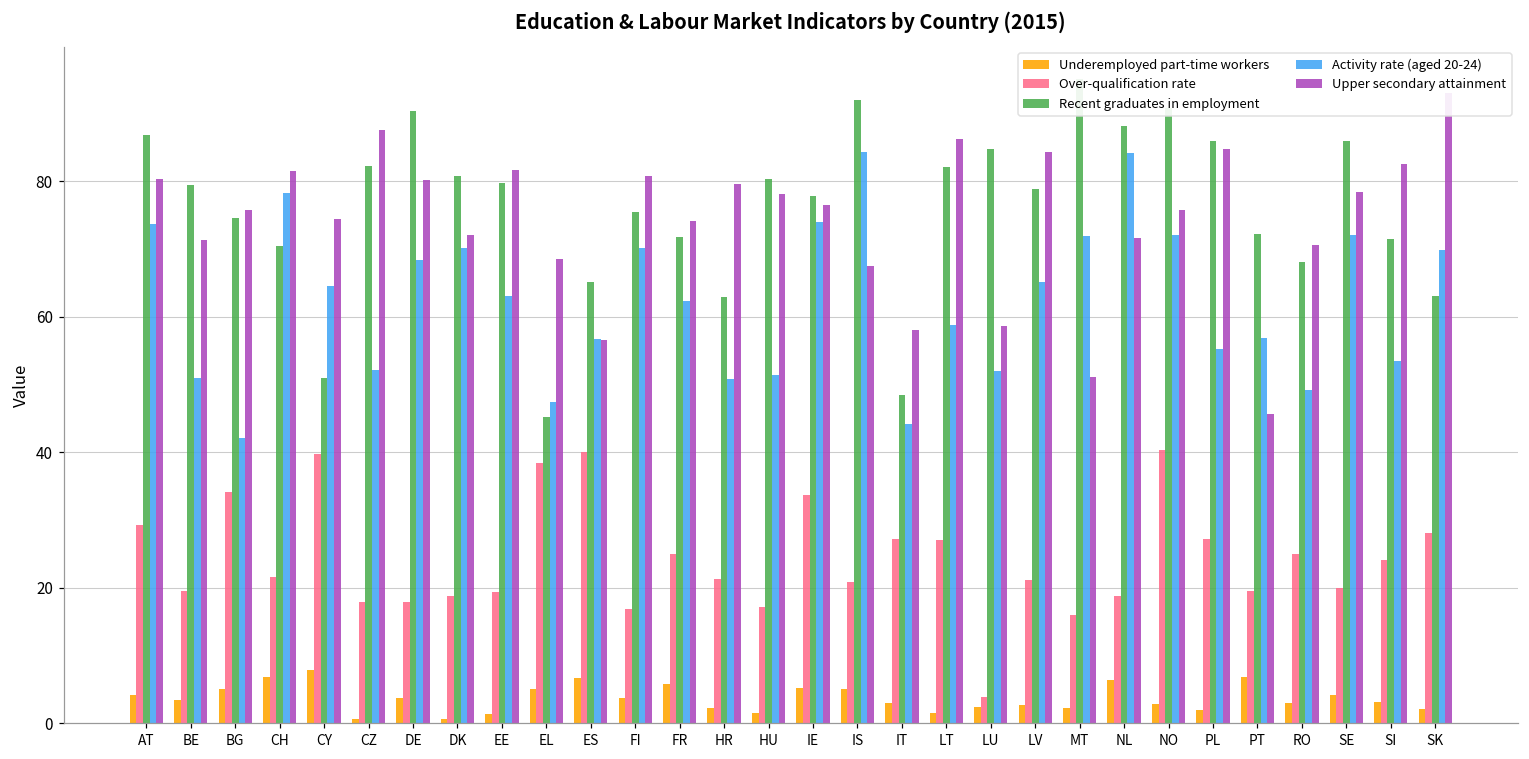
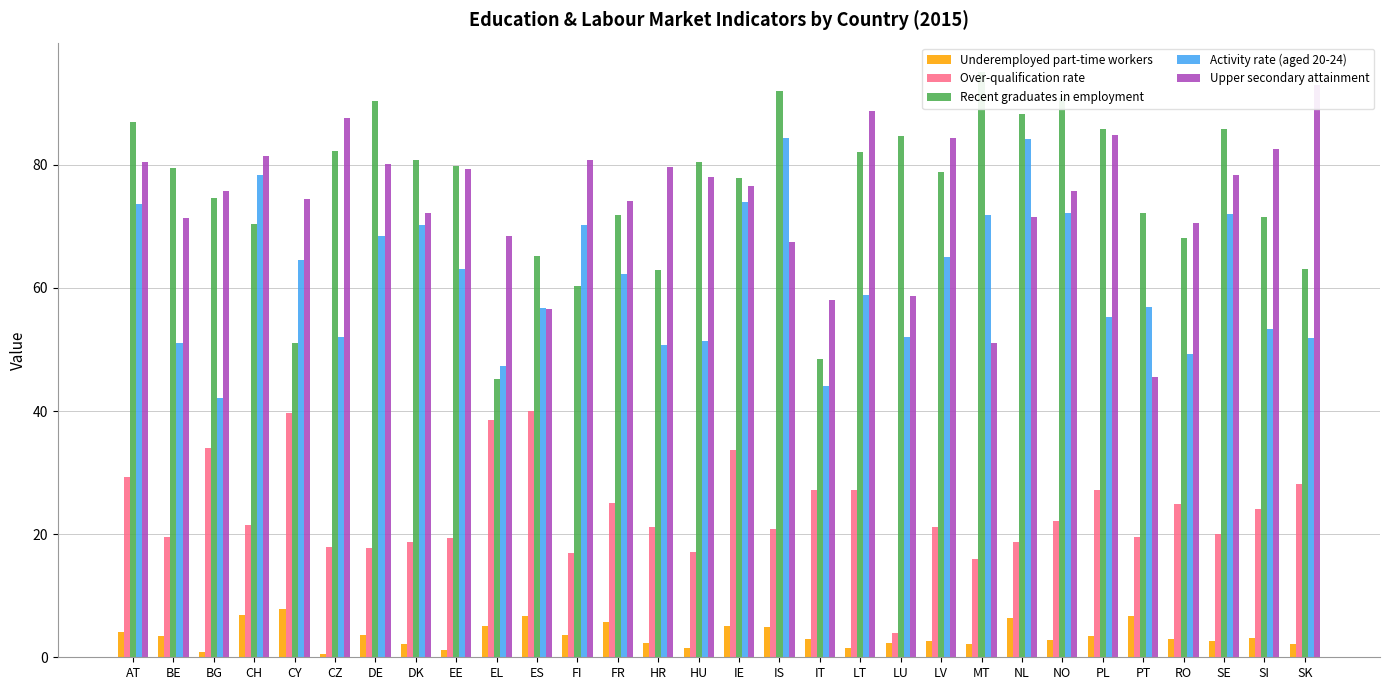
  {
    "Underemployed part-time workers": {
      "AT": 4,
      "BE": 3,
-     "BG": 5,
+     "BG": 1,
      "CH": 7,
      "CY": 8,
      "CZ": 1,
      "DE": 4,
-     "DK": 1,
+     "DK": 2,
      "EE": 1,
      "EL": 5,
      "ES": 7,
      "FI": 4,
      "FR": 6,
      "HR": 2,
      "HU": 2,
      "IE": 5,
      "IS": 5,
      "IT": 3,
      "LT": 2,
      "LU": 2,
      "LV": 3,
      "MT": 2,
      "NL": 6,
      "NO": 3,
-     "PL": 2,
+     "PL": 4,
      "PT": 7,
      "RO": 3,
-     "SE": 4,
+     "SE": 3,
      "SI": 3,
      "SK": 2
    },
    "Over-qualification rate": {
      "AT": 29,
      "BE": 20,
      "BG": 34,
      "CH": 22,
      "CY": 40,
      "CZ": 18,
      "DE": 18,
      "DK": 19,
      "EE": 19,
      "EL": 38,
      "ES": 40,
      "FI": 17,
      "FR": 25,
      "HR": 21,
      "HU": 17,
      "IE": 34,
      "IS": 21,
      "IT": 27,
      "LT": 27,
      "LU": 4,
      "LV": 21,
      "MT": 16,
      "NL": 19,
-     "NO": 40,
+     "NO": 22,
      "PL": 27,
      "PT": 19,
      "RO": 25,
      "SE": 20,
      "SI": 24,
      "SK": 28
    },
    "Recent graduates in employment": {
      "AT": 87,
      "BE": 80,
      "BG": 75,
      "CH": 70,
      "CY": 51,
      "CZ": 82,
      "DE": 90,
      "DK": 81,
      "EE": 80,
      "EL": 45,
      "ES": 65,
-     "FI": 76,
+     "FI": 60,
      "FR": 72,
      "HR": 63,
      "HU": 80,
      "IE": 78,
      "IS": 92,
      "IT": 49,
      "LT": 82,
      "LU": 85,
      "LV": 79,
      "NL": 88,
      "PL": 86,
      "PT": 72,
      "RO": 68,
      "SE": 86,
      "SI": 72,
      "SK": 63
    },
    "Activity rate (aged 20-24)": {
      "AT": 74,
      "BE": 51,
      "BG": 42,
      "CH": 78,
      "CY": 65,
      "CZ": 52,
      "DE": 68,
      "DK": 70,
      "EE": 63,
      "EL": 47,
      "ES": 57,
      "FI": 70,
      "FR": 62,
      "HR": 51,
      "HU": 51,
      "IE": 74,
      "IS": 84,
      "IT": 44,
      "LT": 59,
      "LU": 52,
      "LV": 65,
      "MT": 72,
      "NL": 84,
      "NO": 72,
      "PL": 55,
      "PT": 57,
      "RO": 49,
      "SE": 72,
      "SI": 53,
-     "SK": 70
+     "SK": 52
    },
    "Upper secondary attainment": {
      "AT": 80,
      "BE": 71,
      "BG": 76,
      "CH": 82,
      "CY": 75,
      "CZ": 88,
      "DE": 80,
      "DK": 72,
-     "EE": 82,
+     "EE": 79,
      "EL": 69,
      "ES": 57,
      "FI": 81,
      "FR": 74,
      "HR": 80,
      "HU": 78,
      "IE": 77,
      "IS": 68,
      "IT": 58,
-     "LT": 86,
+     "LT": 89,
      "LU": 59,
      "LV": 84,
      "MT": 51,
      "NL": 72,
      "NO": 76,
      "PL": 85,
      "PT": 46,
      "RO": 71,
      "SE": 78,
      "SI": 83
    }
  }
